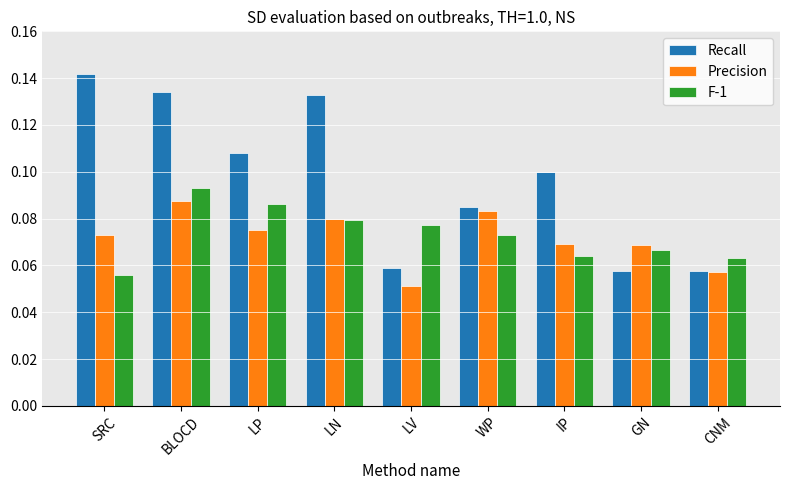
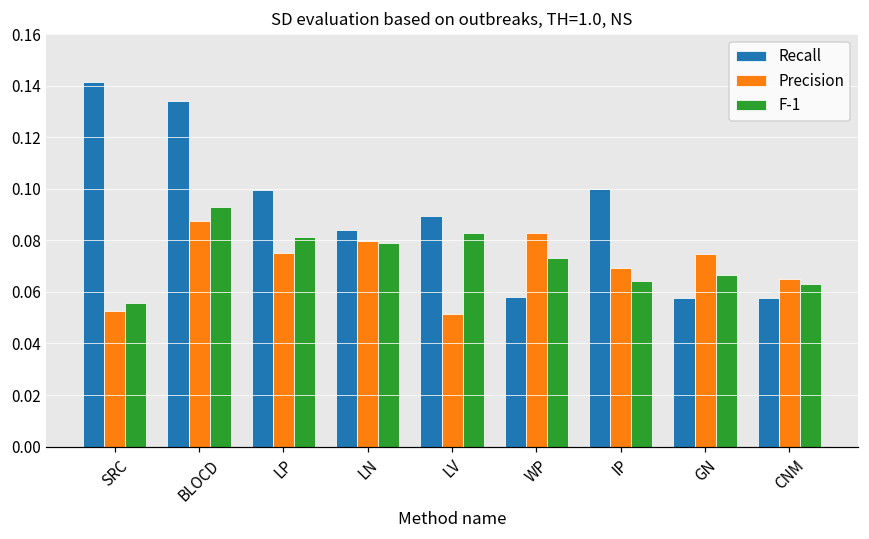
  {
    "Recall": {
      "SRC": 0.142,
      "BLOCD": 0.134,
-     "LP": 0.108,
-     "LN": 0.133,
-     "LV": 0.059,
-     "WP": 0.085,
+     "LP": 0.099,
+     "LN": 0.084,
+     "LV": 0.090,
+     "WP": 0.058,
      "IP": 0.100,
      "GN": 0.058,
      "CNM": 0.058
    },
    "Precision": {
-     "SRC": 0.073,
+     "SRC": 0.053,
      "BLOCD": 0.088,
      "LP": 0.075,
      "LN": 0.080,
      "LV": 0.051,
      "WP": 0.083,
      "IP": 0.069,
-     "GN": 0.069,
-     "CNM": 0.057
+     "GN": 0.075,
+     "CNM": 0.065
    },
    "F-1": {
      "SRC": 0.056,
      "BLOCD": 0.093,
-     "LP": 0.086,
+     "LP": 0.081,
      "LN": 0.079,
-     "LV": 0.077,
+     "LV": 0.083,
      "WP": 0.073,
      "IP": 0.064,
      "GN": 0.067,
      "CNM": 0.063
    }
  }
